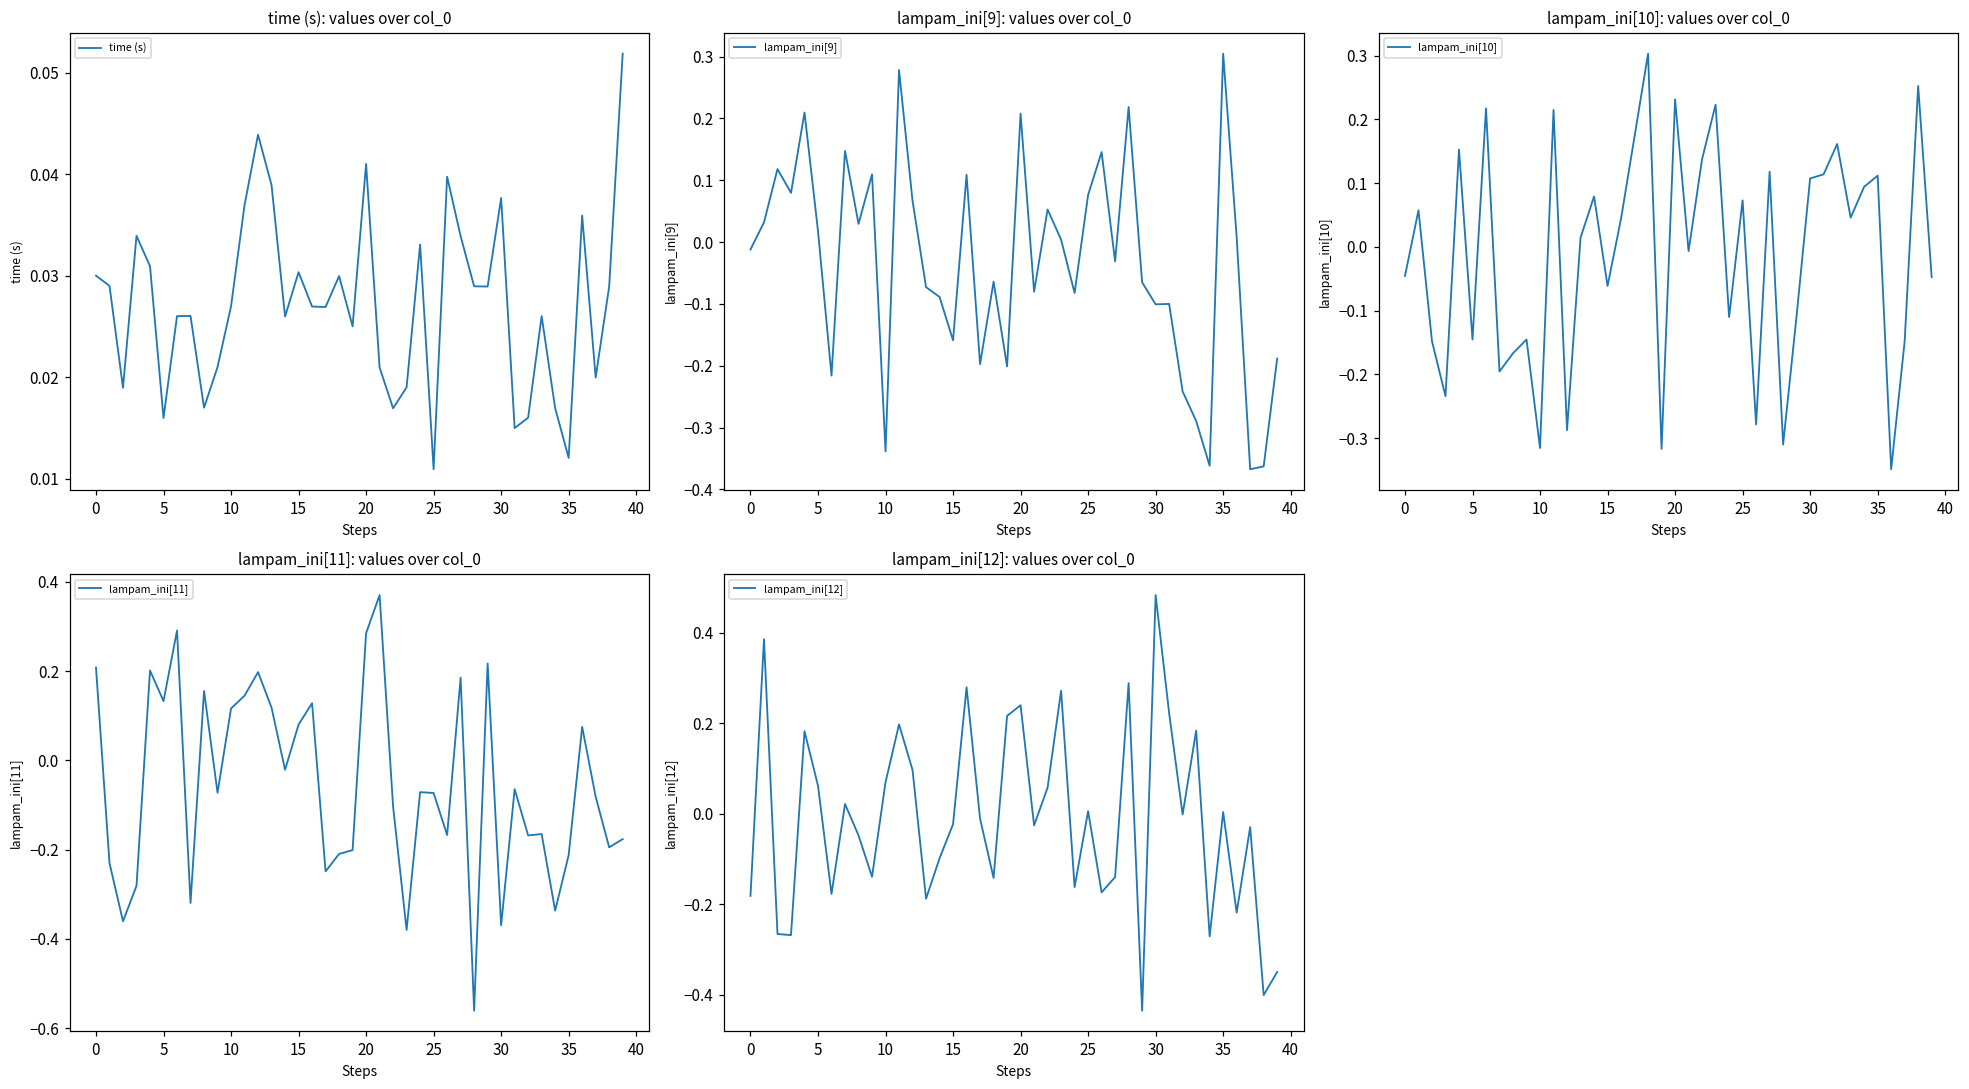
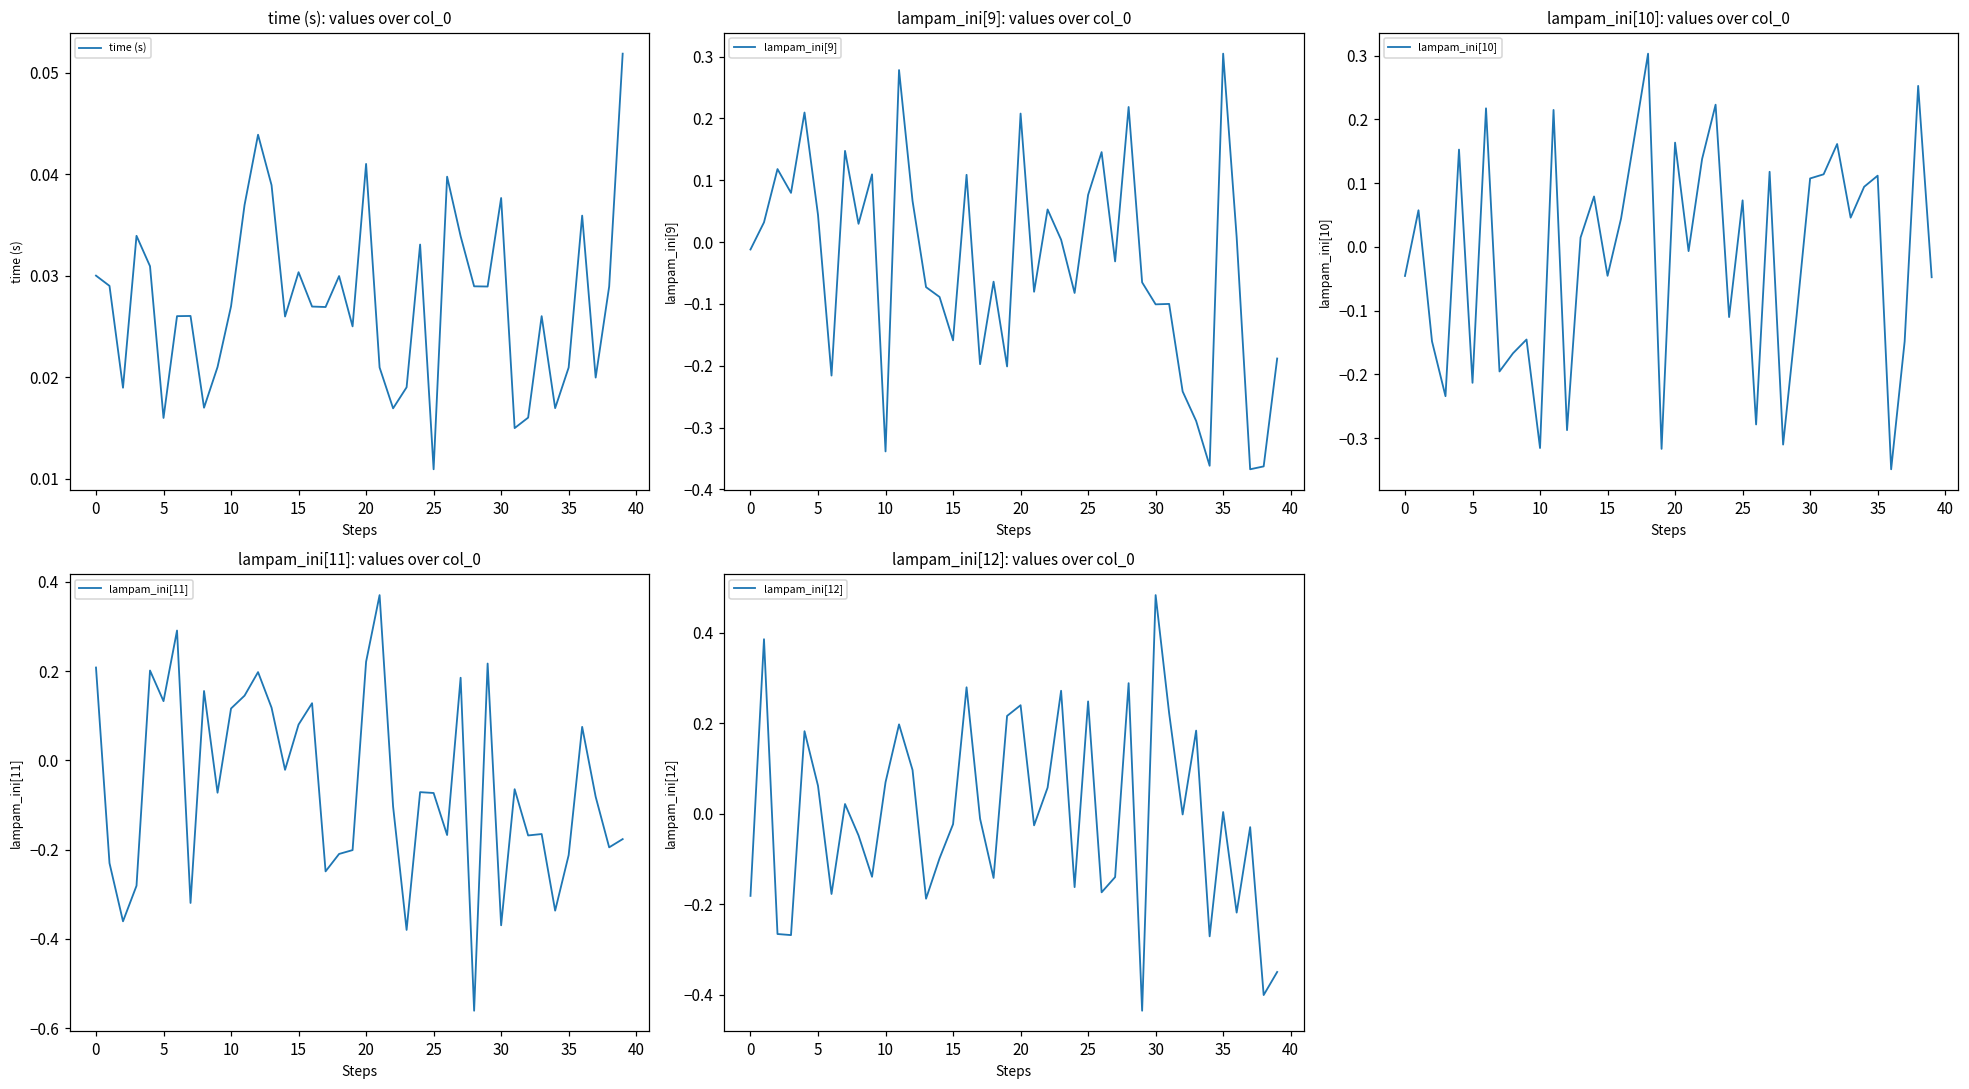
  {
    "time (s): values over col_0": {
      "0": 0.030,
      "5": 0.016,
      "10": 0.027,
      "15": 0.030,
      "20": 0.041,
      "25": 0.011,
      "30": 0.038,
-     "35": 0.012
+     "35": 0.021
    },
    "lampam_ini[9]: values over col_0": {
      "0": -0.01,
-     "5": 0.02,
+     "5": 0.04,
      "10": -0.34,
      "15": -0.16,
      "20": 0.21,
      "25": 0.08,
      "30": -0.10,
      "35": 0.30
    },
    "lampam_ini[10]: values over col_0": {
      "0": -0.05,
-     "5": -0.15,
+     "5": -0.21,
      "10": -0.32,
-     "15": -0.06,
-     "20": 0.23,
+     "15": -0.05,
+     "20": 0.16,
      "25": 0.07,
      "30": 0.11,
      "35": 0.11
    },
    "lampam_ini[11]: values over col_0": {
      "0": 0.21,
      "5": 0.13,
      "10": 0.12,
      "15": 0.08,
-     "20": 0.28,
+     "20": 0.22,
      "25": -0.07,
      "30": -0.37,
      "35": -0.21
    },
    "lampam_ini[12]: values over col_0": {
      "0": -0.18,
      "5": 0.06,
      "10": 0.07,
      "15": -0.02,
      "20": 0.24,
-     "25": 0.01,
+     "25": 0.25,
      "30": 0.48,
      "35": 0.00
    }
  }
